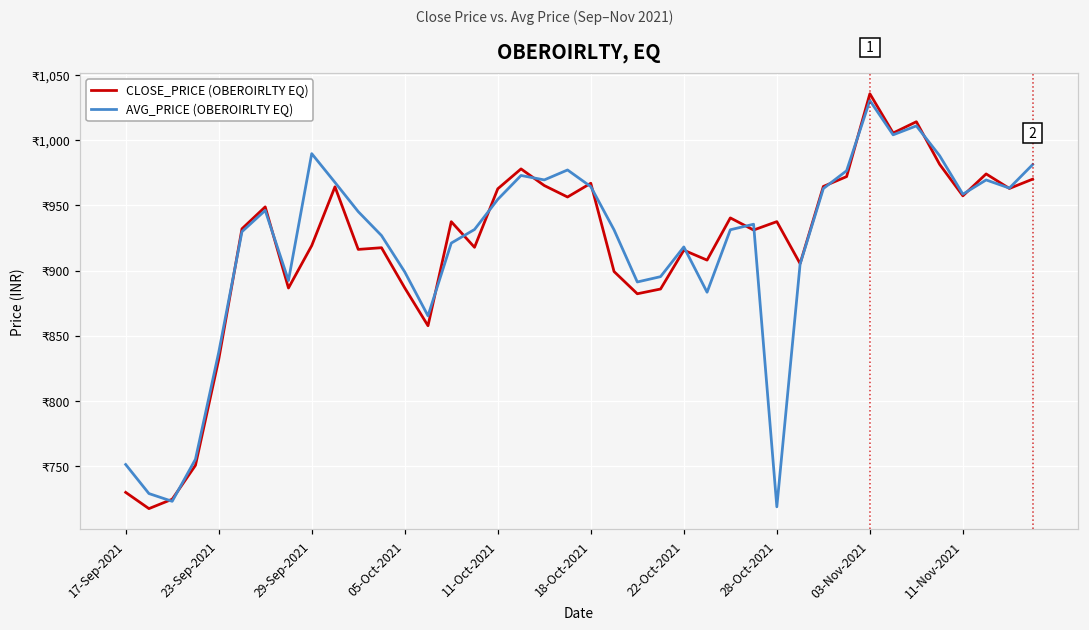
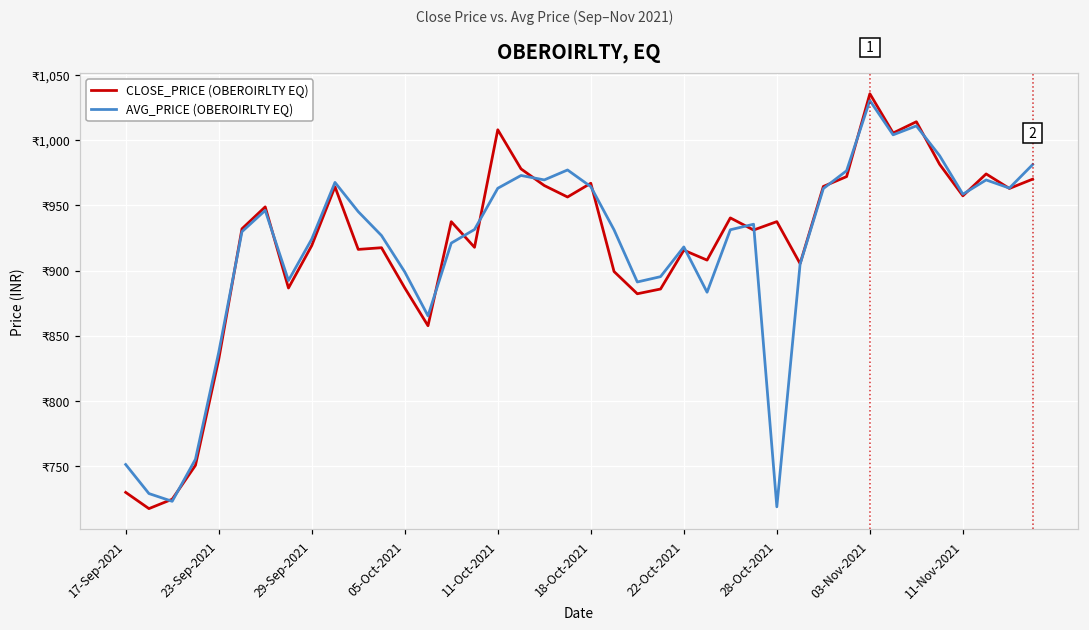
  {
    "CLOSE_PRICE (OBEROIRLTY EQ)": {
      "17-Sep-2021": "₹730",
      "23-Sep-2021": "₹832",
      "29-Sep-2021": "₹919",
      "05-Oct-2021": "₹887",
-     "11-Oct-2021": "₹963",
+     "11-Oct-2021": "₹1,008",
      "18-Oct-2021": "₹967",
      "22-Oct-2021": "₹916",
      "28-Oct-2021": "₹937",
      "03-Nov-2021": "₹1,036"
    },
    "AVG_PRICE (OBEROIRLTY EQ)": {
      "17-Sep-2021": "₹751",
      "23-Sep-2021": "₹837",
-     "29-Sep-2021": "₹990",
+     "29-Sep-2021": "₹924",
      "05-Oct-2021": "₹899",
-     "11-Oct-2021": "₹955",
+     "11-Oct-2021": "₹963",
      "18-Oct-2021": "₹964",
      "22-Oct-2021": "₹918",
      "28-Oct-2021": "₹719",
      "03-Nov-2021": "₹1,030"
    }
  }
